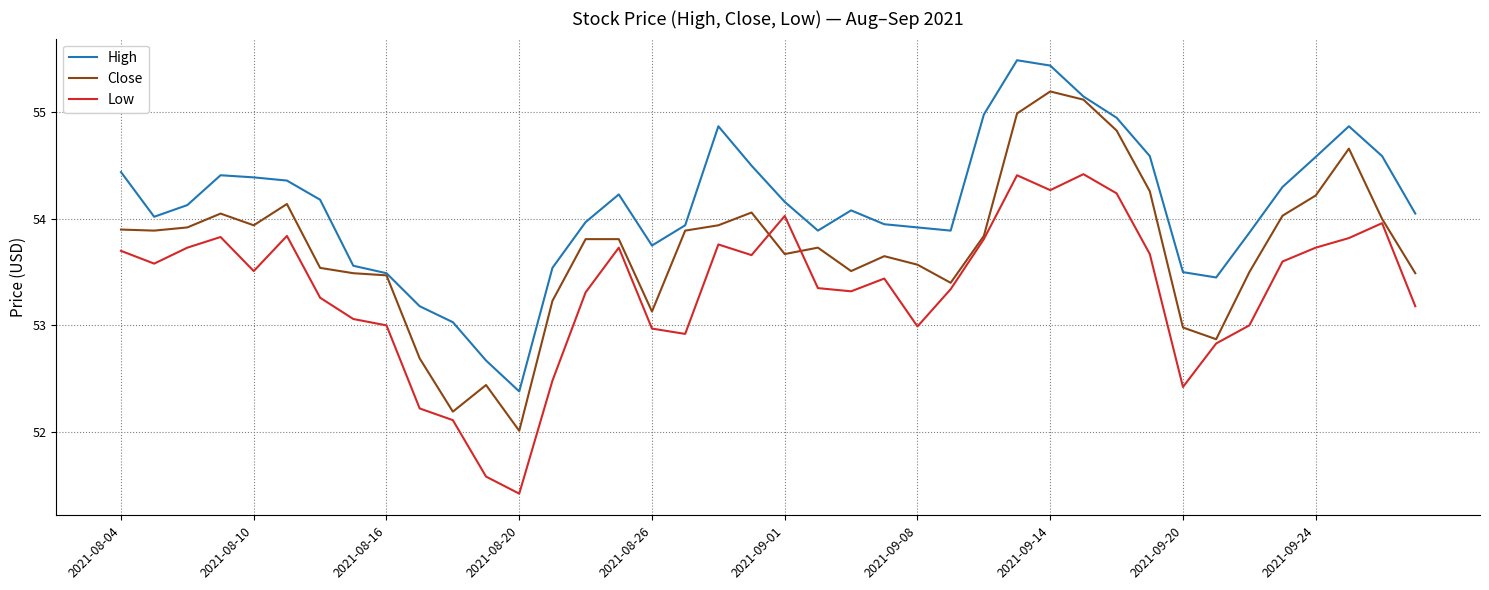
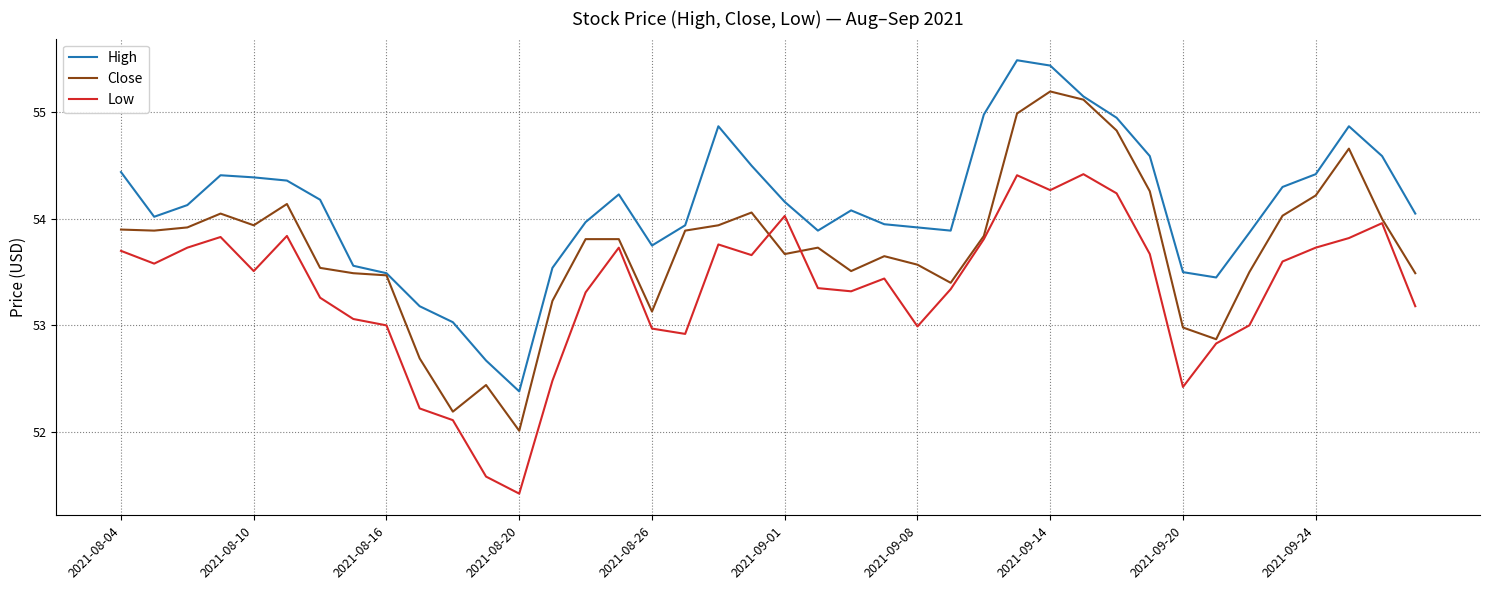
  {
    "High": {
      "2021-08-04": 54.44,
      "2021-08-10": 54.39,
      "2021-08-20": 52.38,
      "2021-08-26": 53.75,
      "2021-09-01": 54.16,
      "2021-09-08": 53.92,
      "2021-09-14": 55.44,
      "2021-09-20": 53.50,
-     "2021-09-24": 54.58
+     "2021-09-24": 54.42
    },
    "Close": {
      "2021-08-04": 53.90,
      "2021-08-10": 53.94,
      "2021-08-20": 52.01,
      "2021-08-26": 53.13,
      "2021-09-01": 53.67,
      "2021-09-08": 53.57,
      "2021-09-14": 55.20,
      "2021-09-20": 52.98,
      "2021-09-24": 54.22
    },
    "Low": {
      "2021-08-04": 53.70,
      "2021-08-10": 53.51,
      "2021-08-16": 53.00,
      "2021-08-20": 51.42,
      "2021-08-26": 52.97,
      "2021-09-01": 54.03,
      "2021-09-08": 52.99,
      "2021-09-14": 54.27,
      "2021-09-20": 52.42,
      "2021-09-24": 53.73
    }
  }
